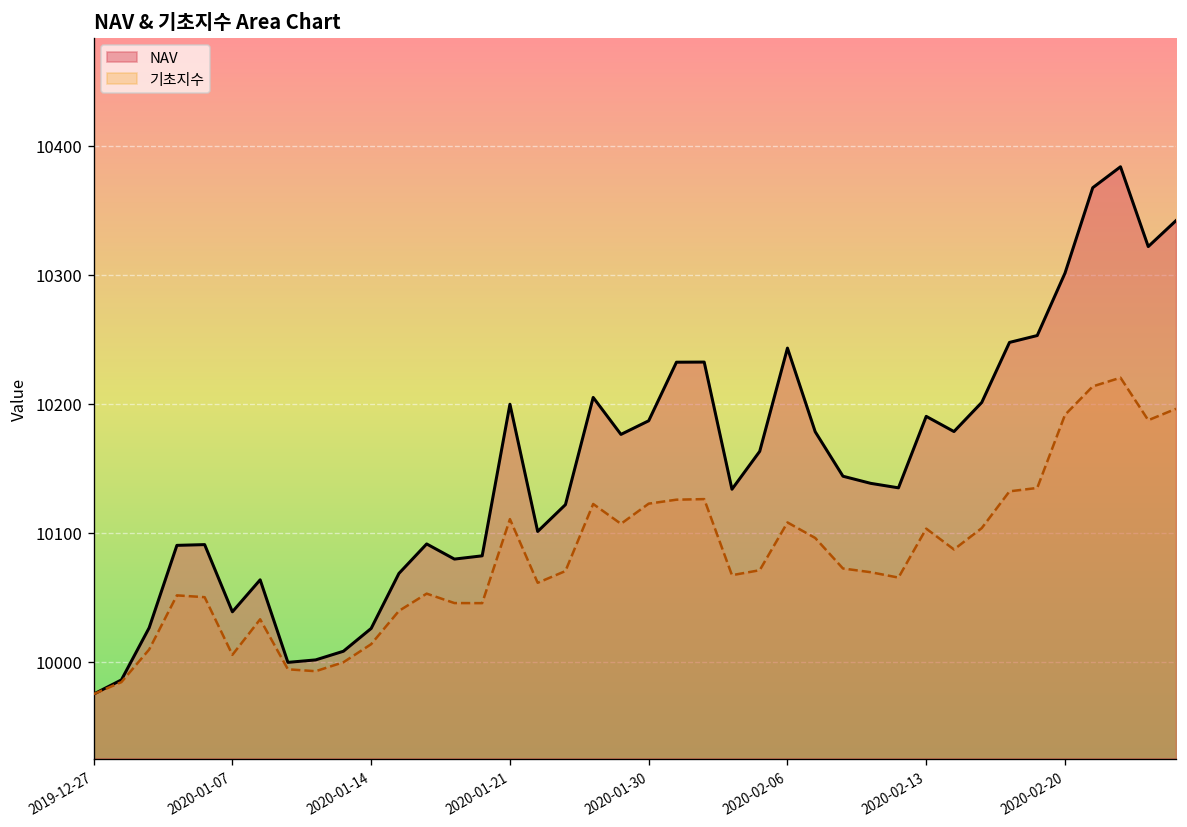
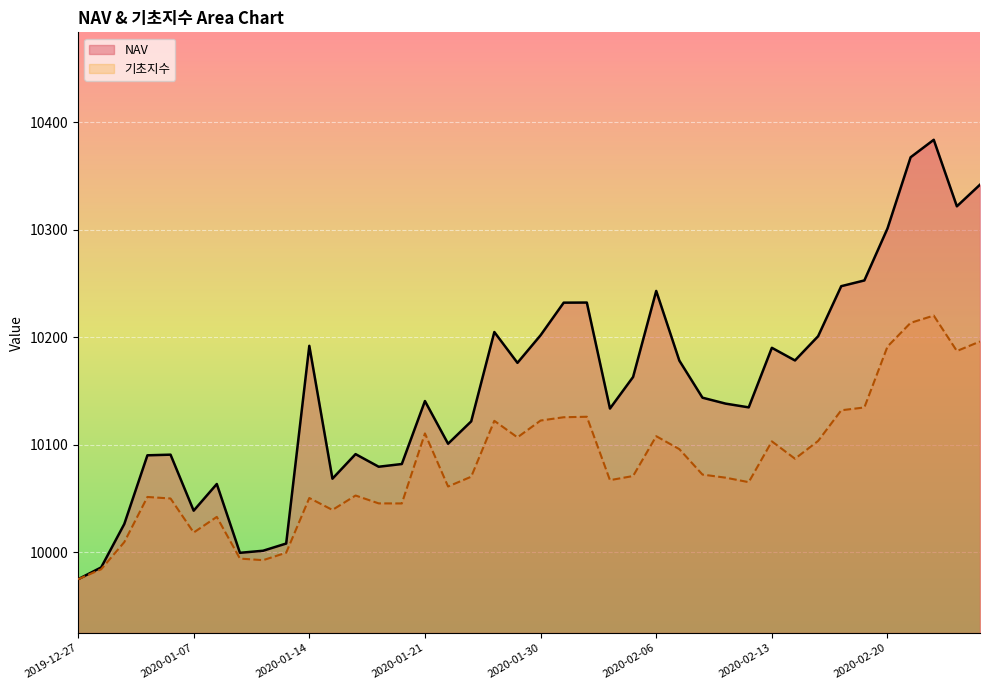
  {
    "NAV": {
      "2020-01-07": 10039,
-     "2020-01-14": 10026,
-     "2020-01-21": 10200,
-     "2020-01-30": 10187,
+     "2020-01-14": 10192,
+     "2020-01-21": 10141,
+     "2020-01-30": 10202,
      "2020-02-06": 10243,
      "2020-02-13": 10190,
      "2020-02-20": 10301
    },
    "기초지수": {
-     "2020-01-07": 10005,
-     "2020-01-14": 10014,
+     "2020-01-07": 10018,
+     "2020-01-14": 10051,
      "2020-01-21": 10111,
      "2020-01-30": 10123,
      "2020-02-06": 10108,
      "2020-02-13": 10103,
      "2020-02-20": 10191
    }
  }
